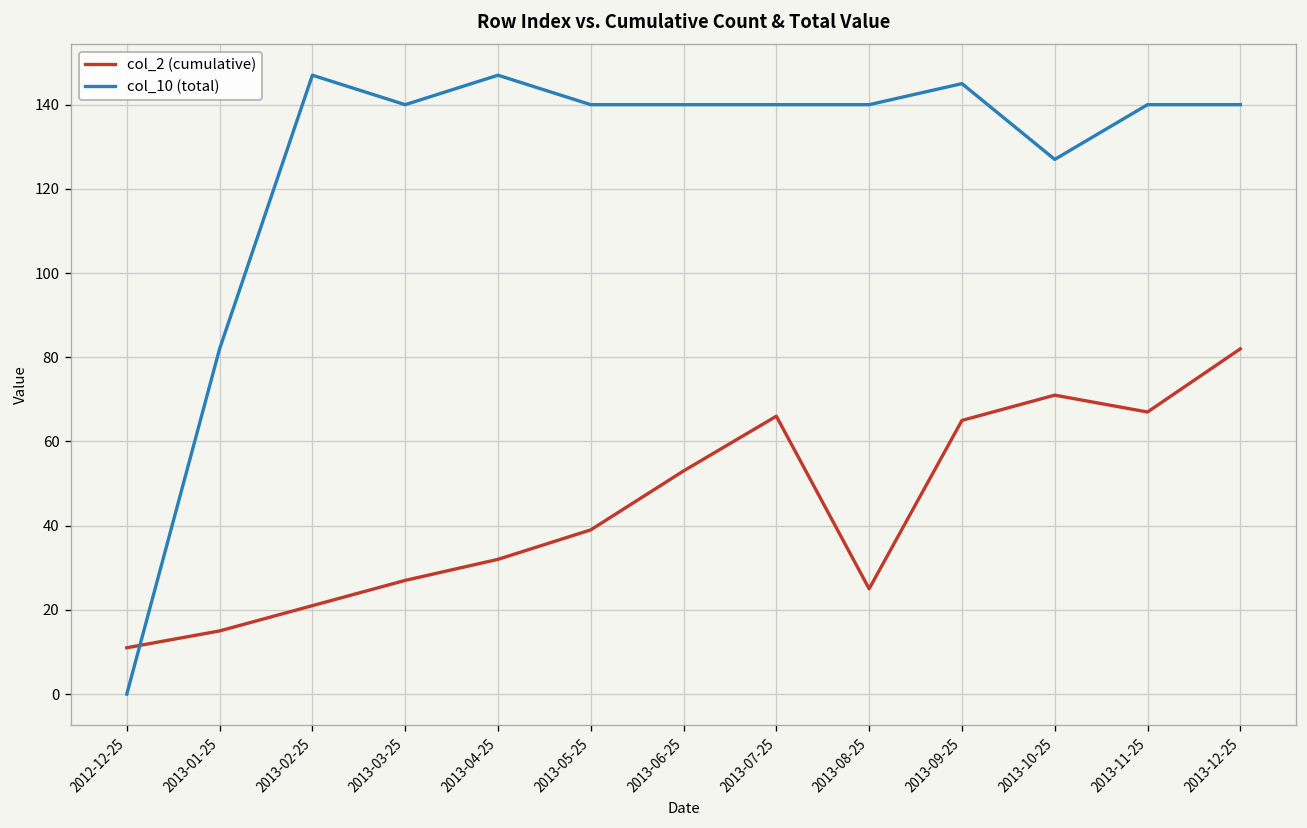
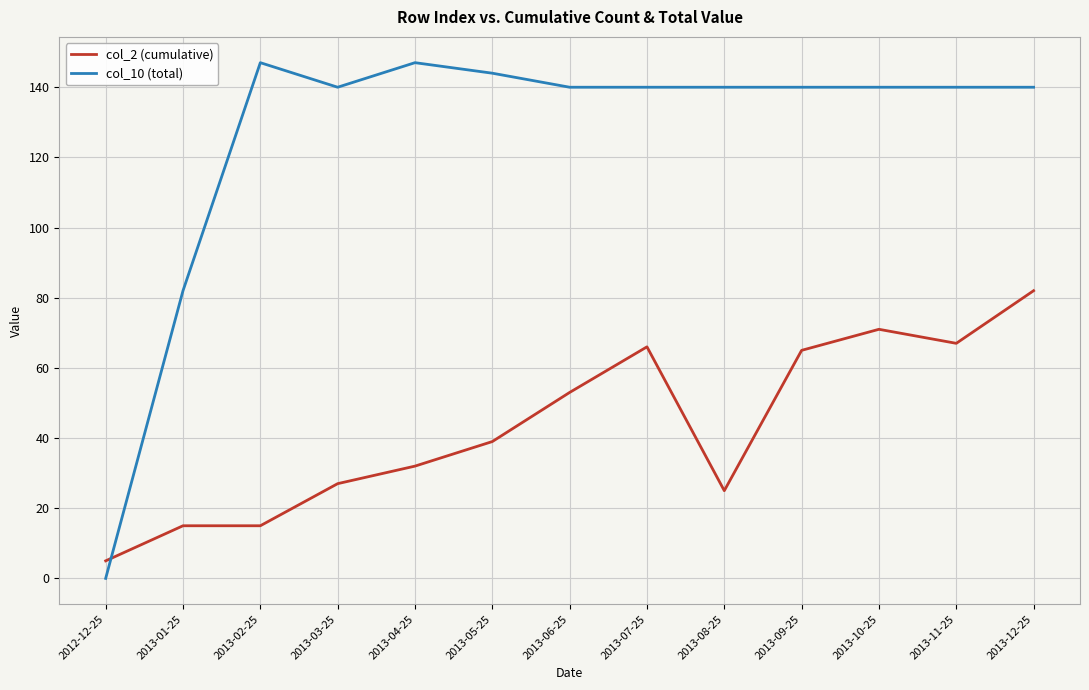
  {
    "col_2 (cumulative)": {
-     "2012-12-25": 11,
+     "2012-12-25": 5,
      "2013-01-25": 15,
-     "2013-02-25": 21,
+     "2013-02-25": 15,
      "2013-03-25": 27,
      "2013-04-25": 32,
      "2013-05-25": 39,
      "2013-06-25": 53,
      "2013-07-25": 66,
      "2013-08-25": 25,
      "2013-09-25": 65,
      "2013-10-25": 71,
      "2013-11-25": 67,
      "2013-12-25": 82
    },
    "col_10 (total)": {
      "2012-12-25": 0,
      "2013-01-25": 82,
      "2013-02-25": 147,
      "2013-03-25": 140,
      "2013-04-25": 147,
-     "2013-05-25": 140,
+     "2013-05-25": 144,
      "2013-06-25": 140,
      "2013-07-25": 140,
      "2013-08-25": 140,
-     "2013-09-25": 145,
-     "2013-10-25": 127,
+     "2013-09-25": 140,
+     "2013-10-25": 140,
      "2013-11-25": 140,
      "2013-12-25": 140
    }
  }
